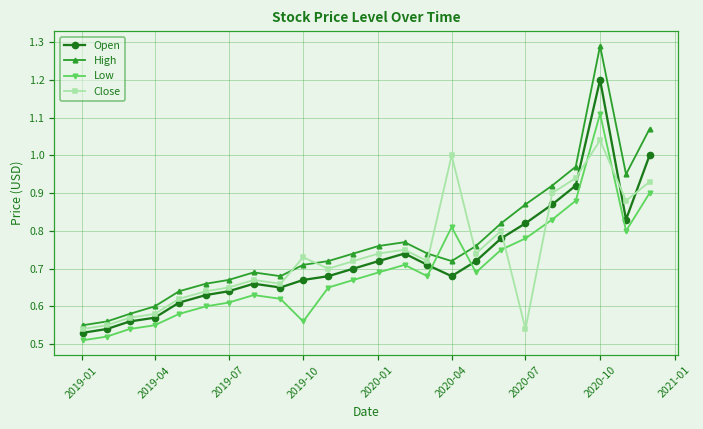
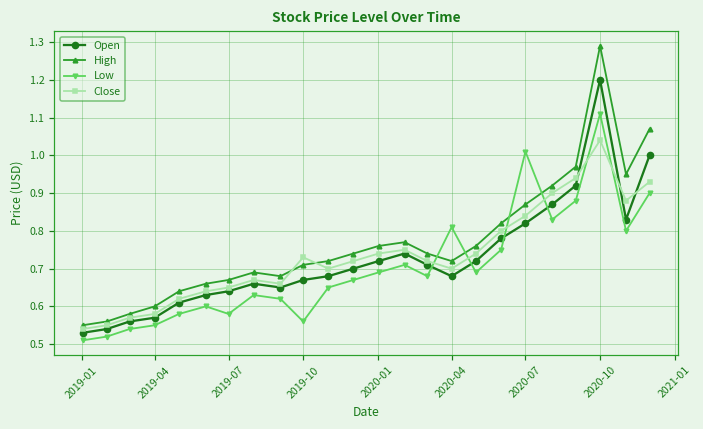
  {
    "Low": {
      "2019-04": 0.55,
-     "2019-07": 0.61,
+     "2019-07": 0.58,
      "2019-10": 0.56,
      "2020-04": 0.81,
-     "2020-07": 0.78,
+     "2020-07": 1.01,
      "2020-10": 1.11
    },
    "Close": {
      "2019-04": 0.58,
      "2019-07": 0.65,
      "2019-10": 0.73,
-     "2020-04": 1.0,
-     "2020-07": 0.54,
+     "2020-04": 0.7,
+     "2020-07": 0.84,
      "2020-10": 1.04
    }
  }
